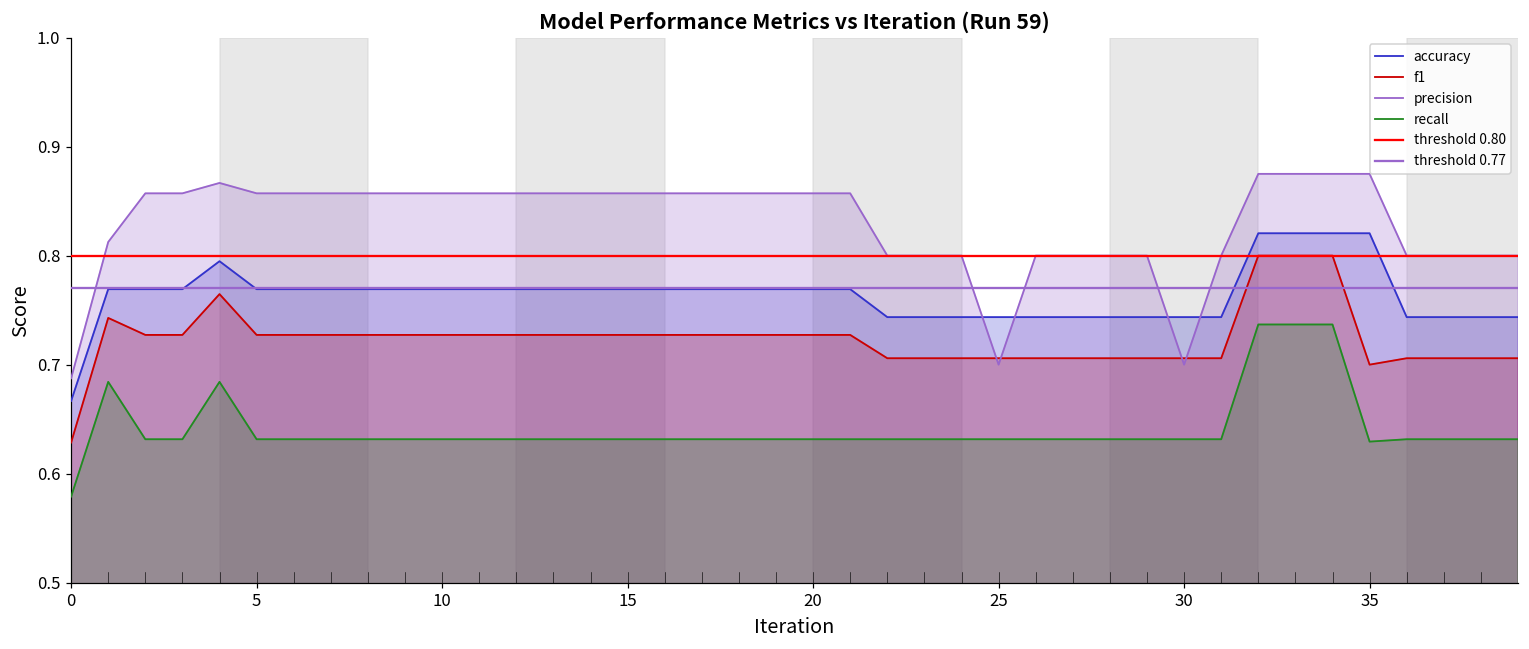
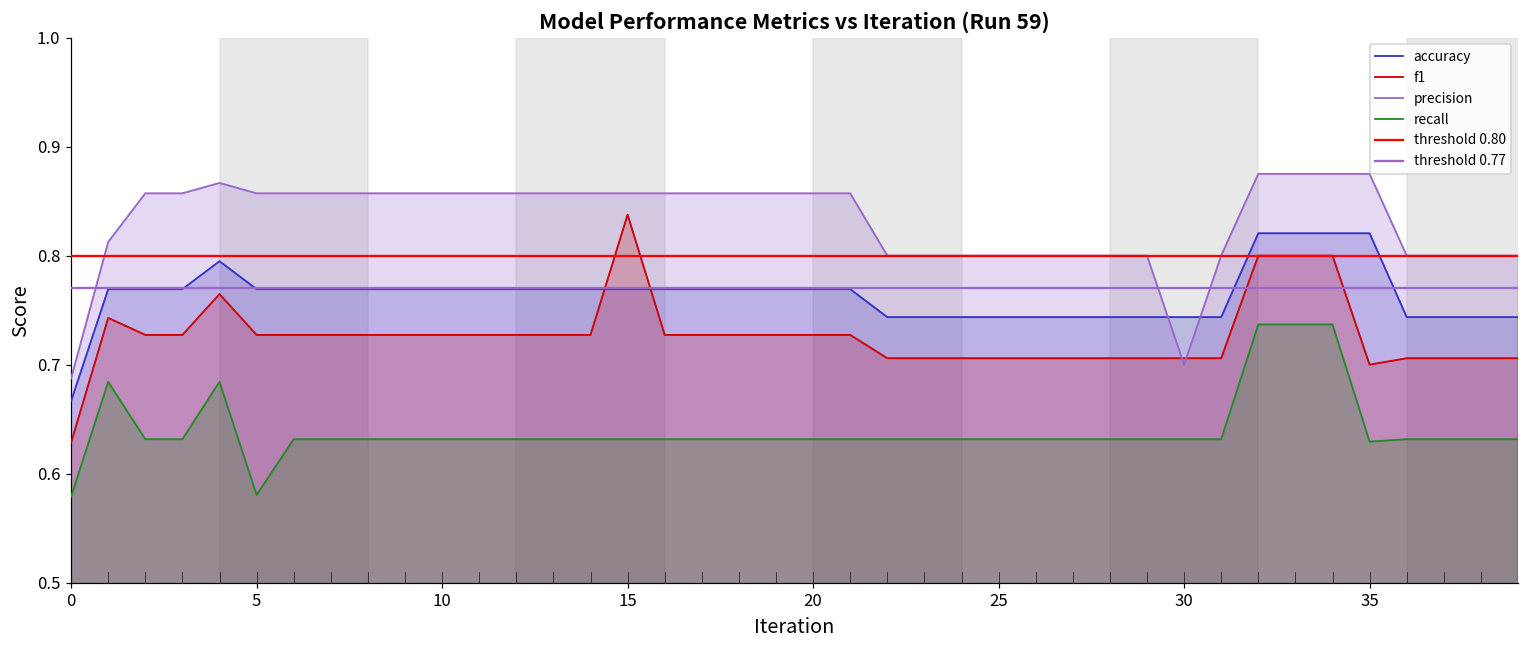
  {
    "accuracy": {
      "0": 0.67,
      "5": 0.77,
      "10": 0.77,
      "15": 0.77,
      "20": 0.77,
      "25": 0.74,
      "30": 0.74,
      "35": 0.82
    },
    "f1": {
      "0": 0.63,
      "5": 0.73,
      "10": 0.73,
-     "15": 0.73,
+     "15": 0.84,
      "20": 0.73,
      "25": 0.71,
      "30": 0.71,
      "35": 0.70
    },
    "precision": {
      "0": 0.69,
      "5": 0.86,
      "10": 0.86,
      "15": 0.86,
      "20": 0.86,
-     "25": 0.7,
+     "25": 0.8,
      "30": 0.7,
      "35": 0.88
    },
    "recall": {
      "0": 0.58,
-     "5": 0.63,
+     "5": 0.58,
      "10": 0.63,
      "15": 0.63,
      "20": 0.63,
      "25": 0.63,
      "30": 0.63,
      "35": 0.63
    }
  }
